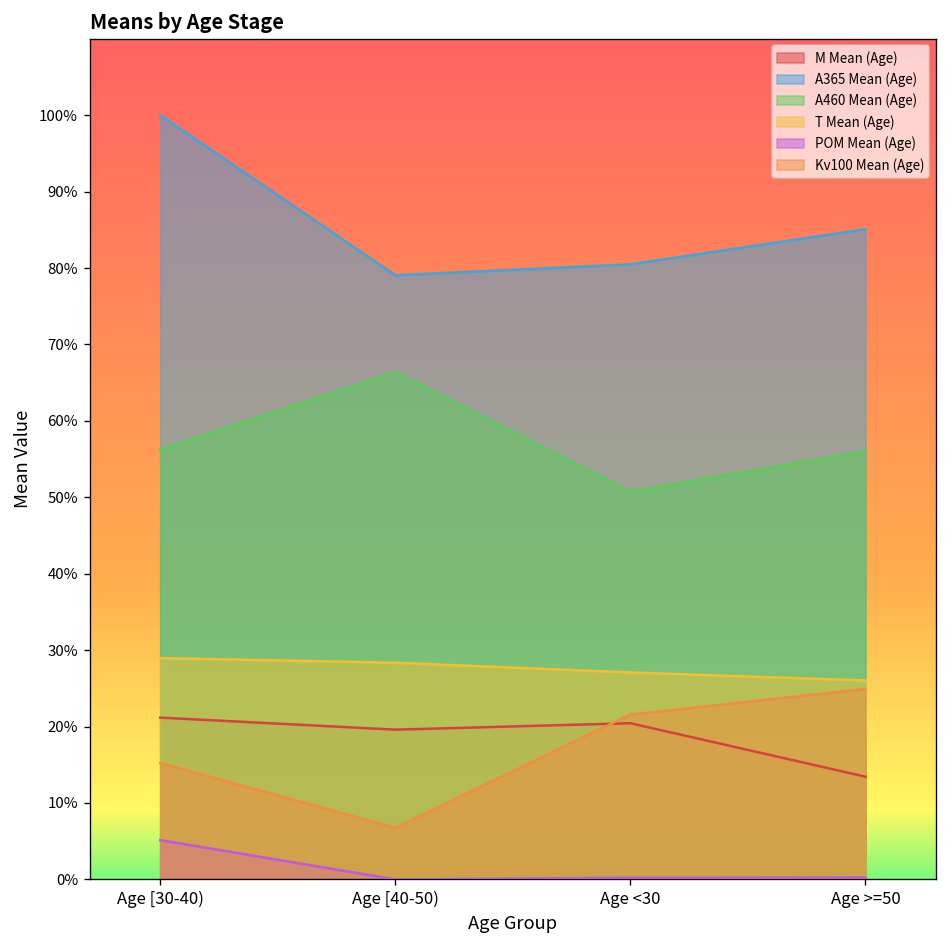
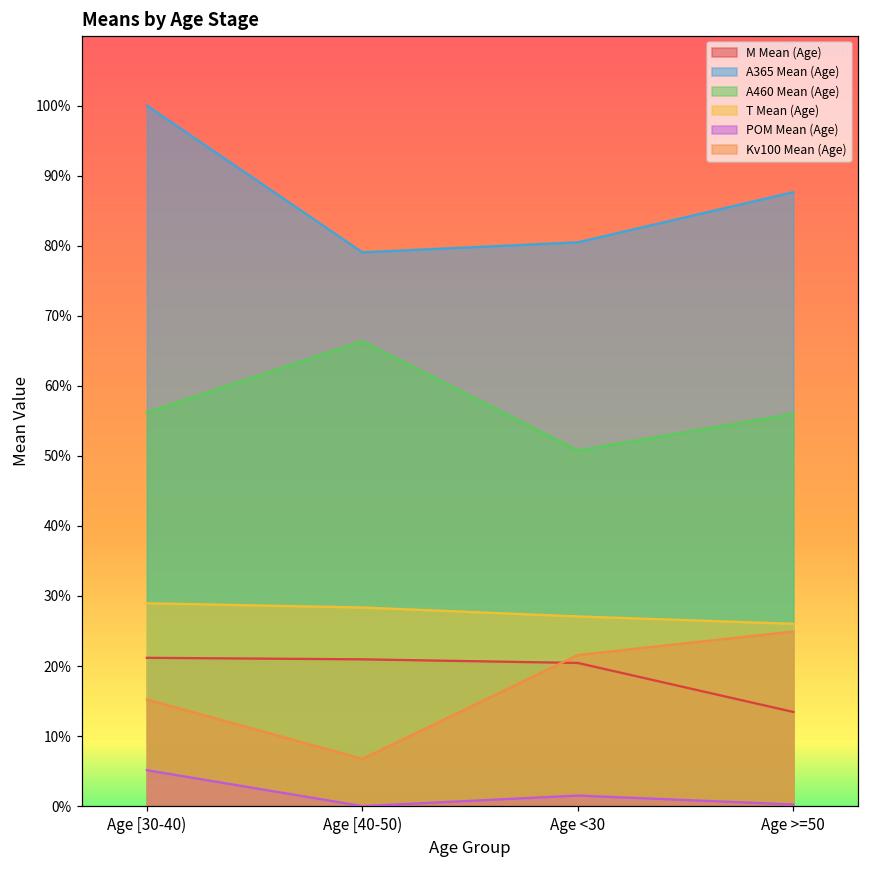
  {
    "M Mean (Age)": {
      "Age [30-40)": "21%",
-     "Age [40-50)": "20%",
+     "Age [40-50)": "21%",
      "Age <30": "20%",
      "Age >=50": "13%"
    },
    "A365 Mean (Age)": {
      "Age [30-40)": "100%",
      "Age [40-50)": "79%",
      "Age <30": "80%",
-     "Age >=50": "85%"
+     "Age >=50": "88%"
    },
    "A460 Mean (Age)": {
      "Age [30-40)": "56%",
      "Age [40-50)": "66%",
      "Age <30": "51%",
      "Age >=50": "56%"
    },
    "POM Mean (Age)": {
      "Age [30-40)": "5%",
      "Age [40-50)": "0%",
-     "Age <30": "0%",
+     "Age <30": "2%",
      "Age >=50": "0%"
    }
  }
